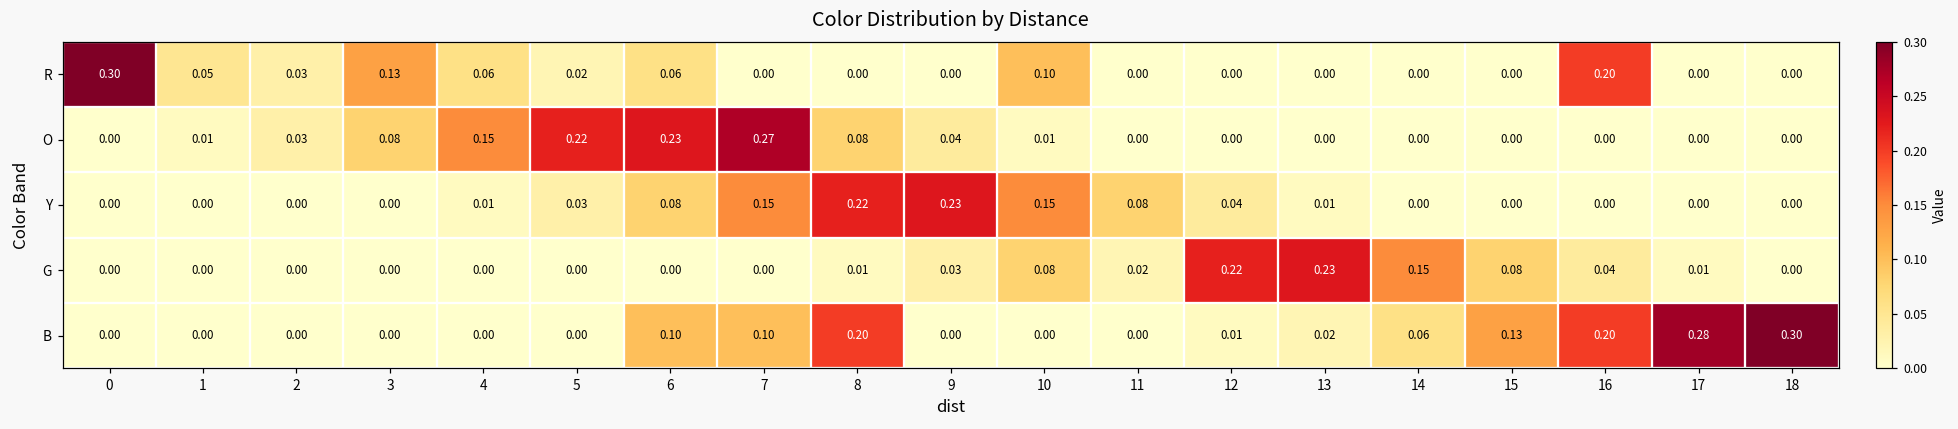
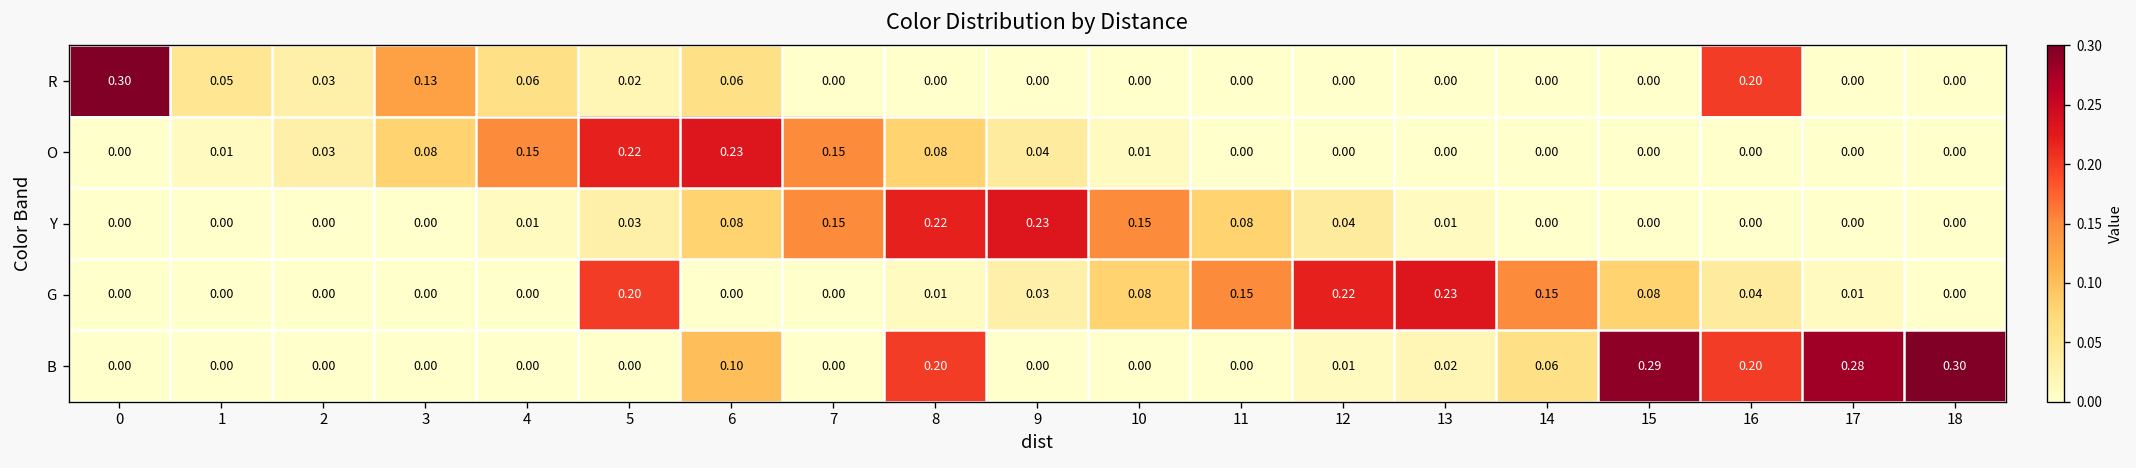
  {
    "R": {
      "0": 0.30,
      "1": 0.05,
      "2": 0.03,
      "3": 0.13,
      "4": 0.06,
      "5": 0.02,
      "6": 0.06,
      "7": 0.00,
      "8": 0.00,
      "9": 0.00,
-     "10": 0.10,
+     "10": 0.00,
      "11": 0.00,
      "12": 0.00,
      "13": 0.00,
      "14": 0.00,
      "15": 0.00,
      "16": 0.20,
      "17": 0.00,
      "18": 0.00
    },
    "O": {
      "0": 0.00,
      "1": 0.01,
      "2": 0.03,
      "3": 0.08,
      "4": 0.15,
      "5": 0.22,
      "6": 0.23,
-     "7": 0.27,
+     "7": 0.15,
      "8": 0.08,
      "9": 0.04,
      "10": 0.01,
      "11": 0.00,
      "12": 0.00,
      "13": 0.00,
      "14": 0.00,
      "15": 0.00,
      "16": 0.00,
      "17": 0.00,
      "18": 0.00
    },
    "Y": {
      "0": 0.00,
      "1": 0.00,
      "2": 0.00,
      "3": 0.00,
      "4": 0.01,
      "5": 0.03,
      "6": 0.08,
      "7": 0.15,
      "8": 0.22,
      "9": 0.23,
      "10": 0.15,
      "11": 0.08,
      "12": 0.04,
      "13": 0.01,
      "14": 0.00,
      "15": 0.00,
      "16": 0.00,
      "17": 0.00,
      "18": 0.00
    },
    "G": {
      "0": 0.00,
      "1": 0.00,
      "2": 0.00,
      "3": 0.00,
      "4": 0.00,
-     "5": 0.00,
+     "5": 0.20,
      "6": 0.00,
      "7": 0.00,
      "8": 0.01,
      "9": 0.03,
      "10": 0.08,
-     "11": 0.02,
+     "11": 0.15,
      "12": 0.22,
      "13": 0.23,
      "14": 0.15,
      "15": 0.08,
      "16": 0.04,
      "17": 0.01,
      "18": 0.00
    },
    "B": {
      "0": 0.00,
      "1": 0.00,
      "2": 0.00,
      "3": 0.00,
      "4": 0.00,
      "5": 0.00,
      "6": 0.10,
-     "7": 0.10,
+     "7": 0.00,
      "8": 0.20,
      "9": 0.00,
      "10": 0.00,
      "11": 0.00,
      "12": 0.01,
      "13": 0.02,
      "14": 0.06,
-     "15": 0.13,
+     "15": 0.29,
      "16": 0.20,
      "17": 0.28,
      "18": 0.30
    }
  }
